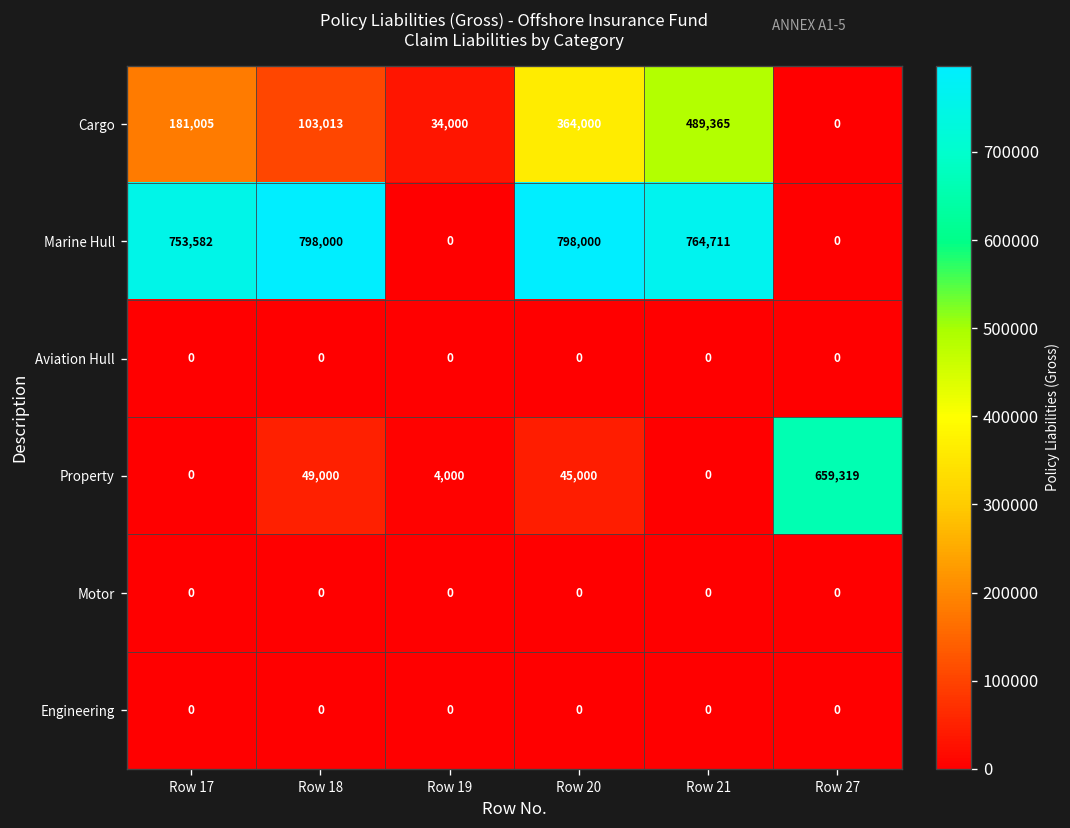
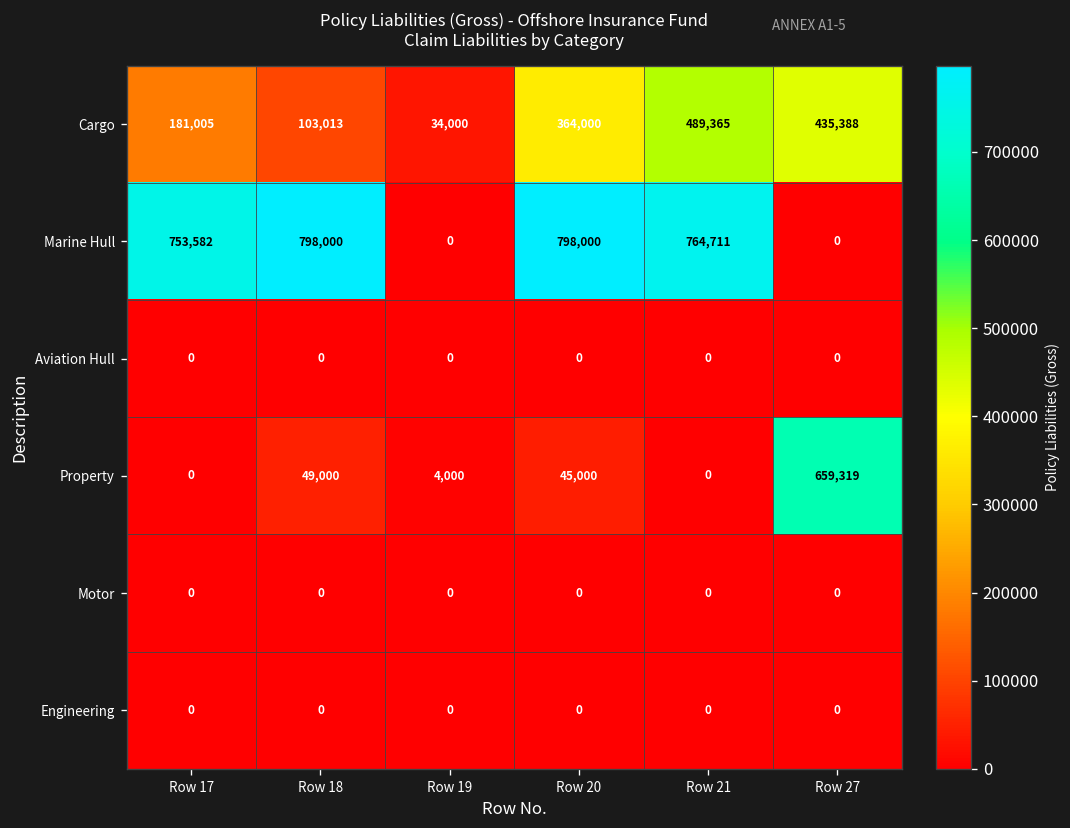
  {
    "Cargo": {
      "Row 17": "181,005",
      "Row 18": "103,013",
      "Row 19": "34,000",
      "Row 20": "364,000",
      "Row 21": "489,365",
-     "Row 27": "0"
+     "Row 27": "435,388"
    },
    "Marine Hull": {
      "Row 17": "753,582",
      "Row 18": "798,000",
      "Row 19": "0",
      "Row 20": "798,000",
      "Row 21": "764,711",
      "Row 27": "0"
    },
    "Aviation Hull": {
      "Row 17": "0",
      "Row 18": "0",
      "Row 19": "0",
      "Row 20": "0",
      "Row 21": "0",
      "Row 27": "0"
    },
    "Property": {
      "Row 17": "0",
      "Row 18": "49,000",
      "Row 19": "4,000",
      "Row 20": "45,000",
      "Row 21": "0",
      "Row 27": "659,319"
    },
    "Motor": {
      "Row 17": "0",
      "Row 18": "0",
      "Row 19": "0",
      "Row 20": "0",
      "Row 21": "0",
      "Row 27": "0"
    },
    "Engineering": {
      "Row 17": "0",
      "Row 18": "0",
      "Row 19": "0",
      "Row 20": "0",
      "Row 21": "0",
      "Row 27": "0"
    }
  }
